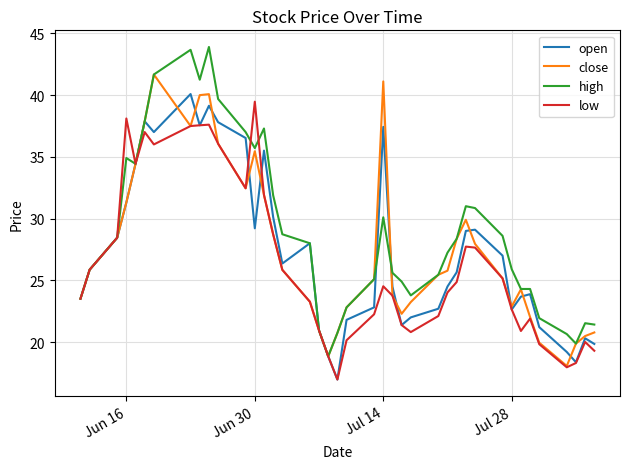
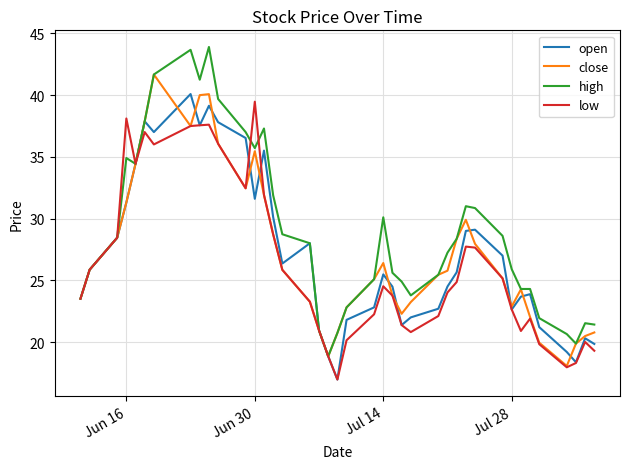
  {
    "open": {
-     "Jun 30": 29.2,
-     "Jul 14": 37.4
+     "Jun 30": 31.6,
+     "Jul 14": 25.5
    },
    "close": {
      "Jun 30": 35.5,
-     "Jul 14": 41.1,
+     "Jul 14": 26.4,
      "Jul 28": 22.9
    },
    "high": {
      "Jun 16": 34.9,
      "Jun 30": 35.7,
      "Jul 14": 30.1,
      "Jul 28": 25.9
    },
    "low": {
      "Jun 16": 38.1,
      "Jun 30": 39.5,
      "Jul 14": 24.5
    }
  }
